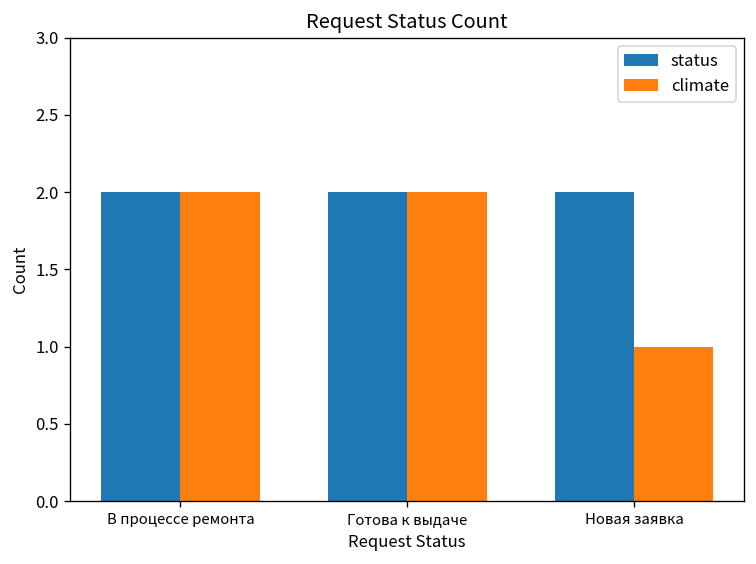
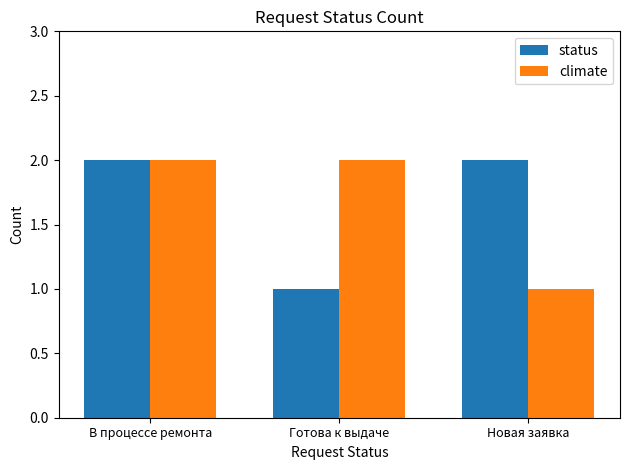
  {
    "status": {
      "В процессе ремонта": 2,
-     "Готова к выдаче": 2,
+     "Готова к выдаче": 1,
      "Новая заявка": 2
    },
    "climate": {
      "В процессе ремонта": 2,
      "Готова к выдаче": 2,
      "Новая заявка": 1
    }
  }
